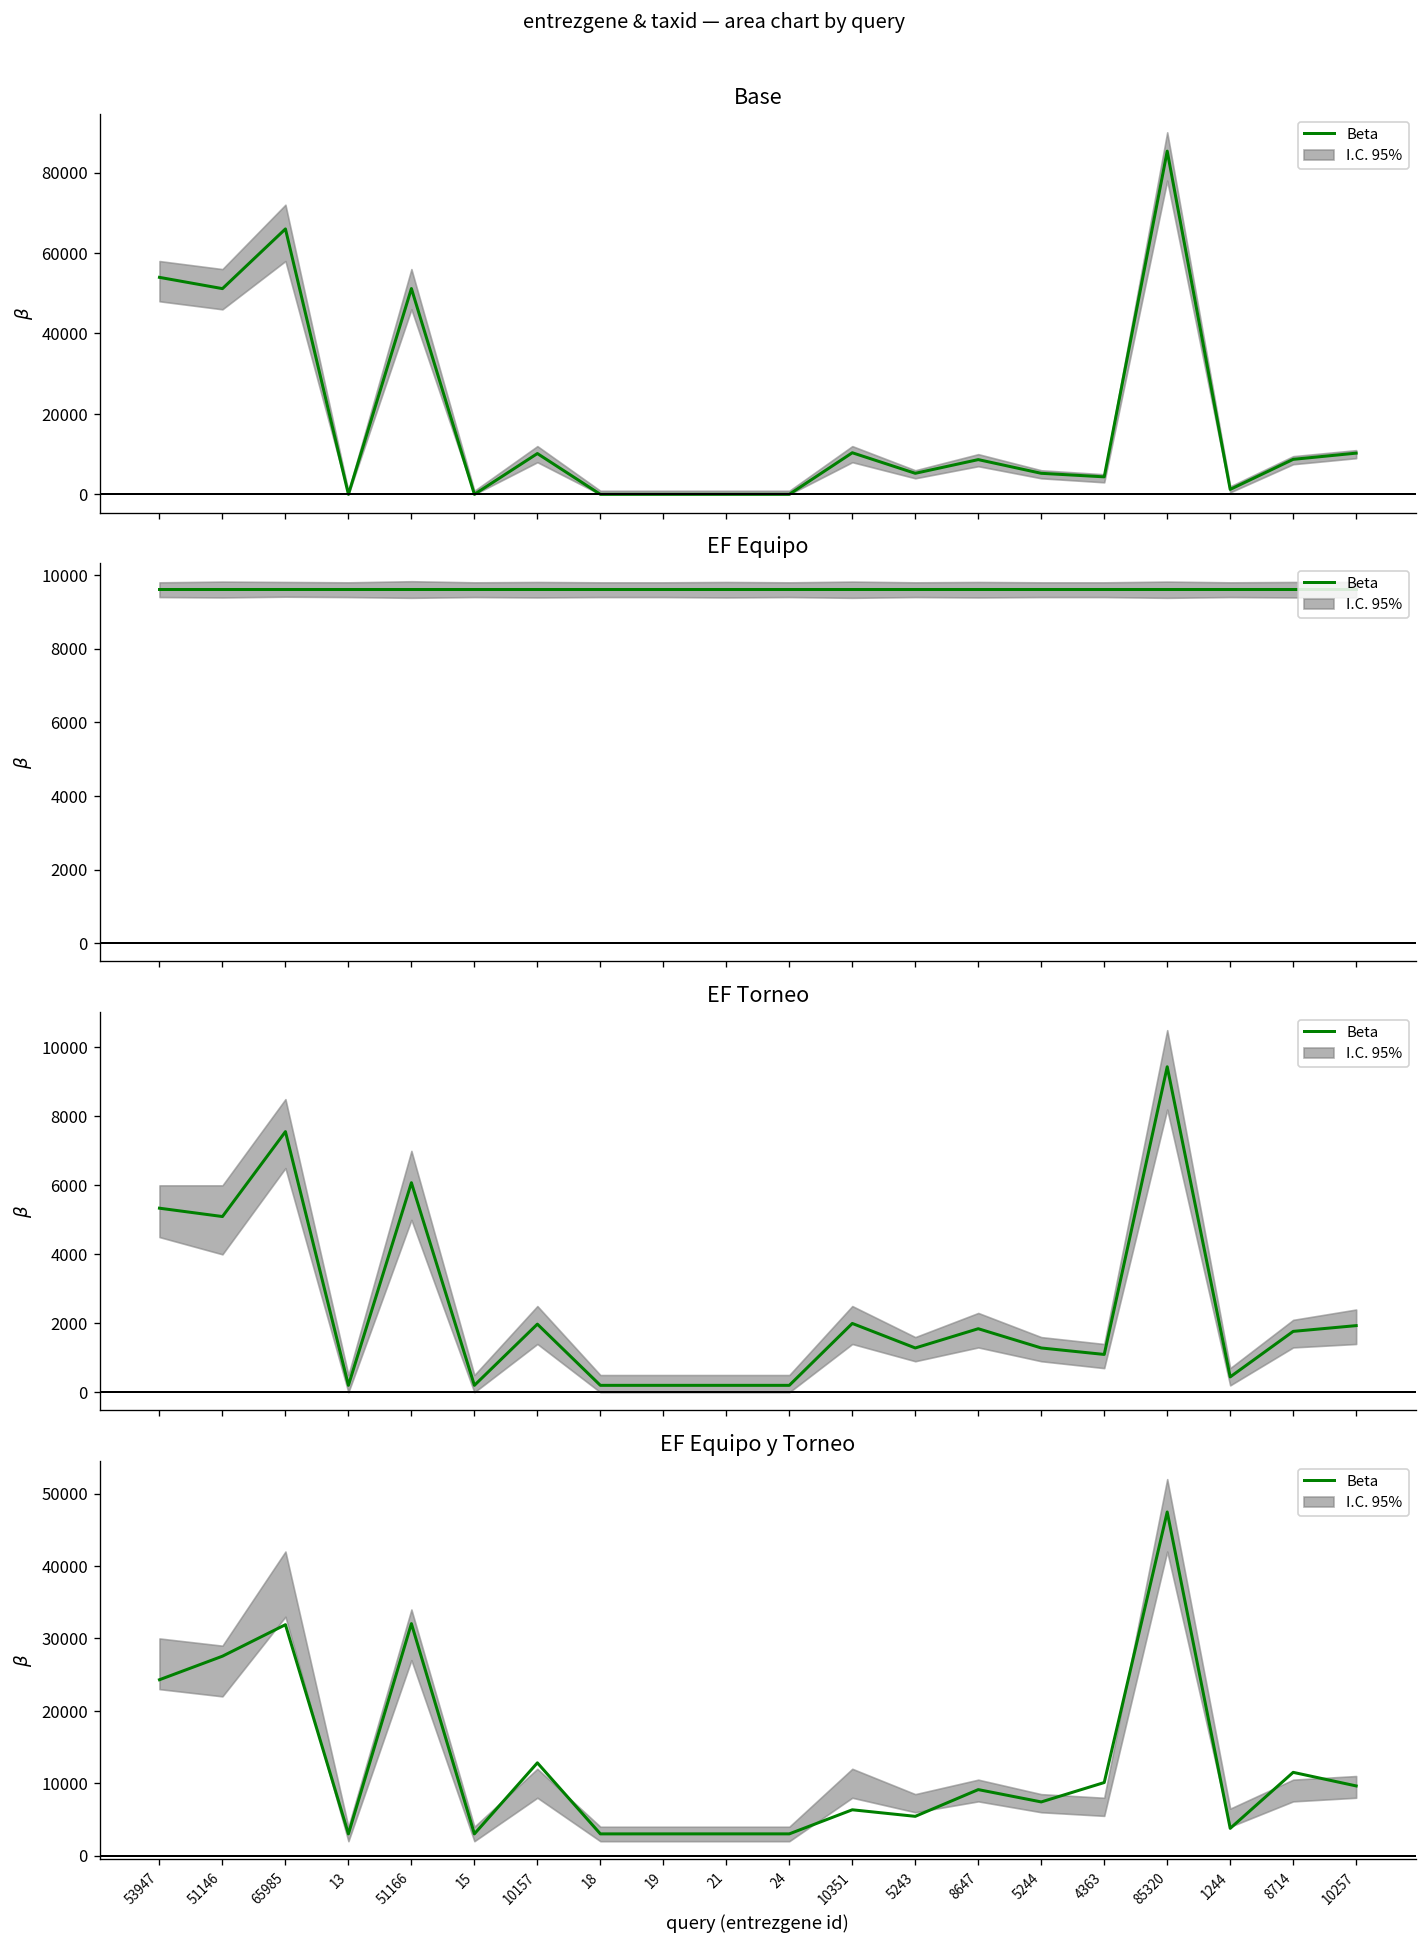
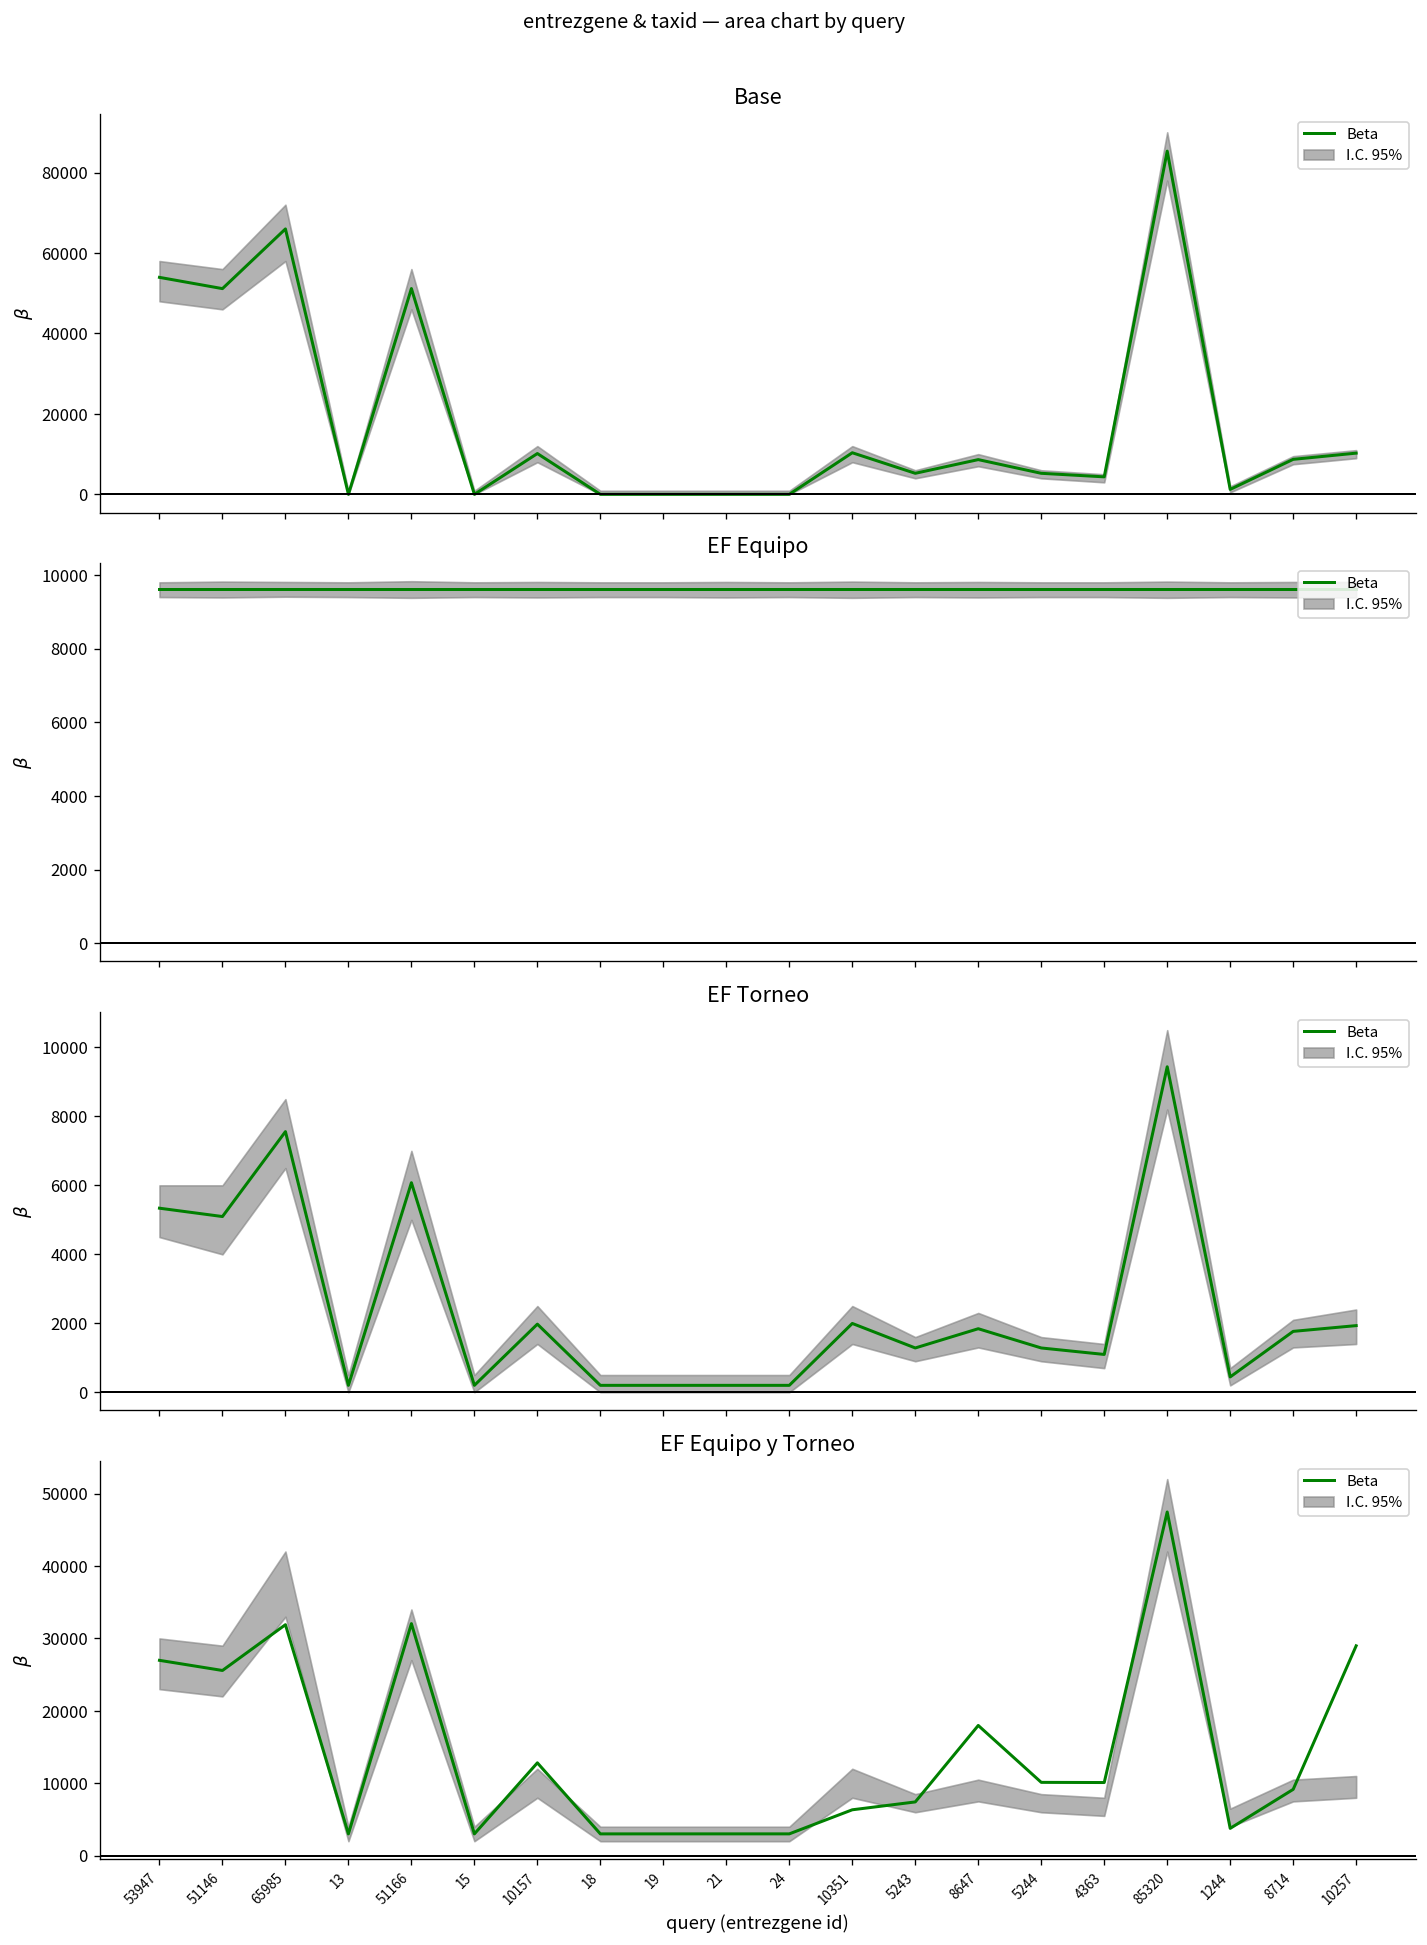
  {
    "EF Equipo y Torneo": {
      "Beta": {
-       "53947": 24000,
-       "51146": 28000,
+       "53947": 27000,
+       "51146": 26000,
        "65985": 32000,
        "13": 3000,
        "51166": 32000,
        "15": 3000,
        "10157": 13000,
        "18": 3000,
        "19": 3000,
        "21": 3000,
        "24": 3000,
        "10351": 6000,
-       "5243": 5000,
-       "8647": 9000,
-       "5244": 7000,
+       "5243": 7000,
+       "8647": 18000,
+       "5244": 10000,
        "4363": 10000,
        "85320": 47000,
        "1244": 4000,
-       "8714": 12000,
-       "10257": 10000
+       "8714": 9000,
+       "10257": 29000
      }
    }
  }
